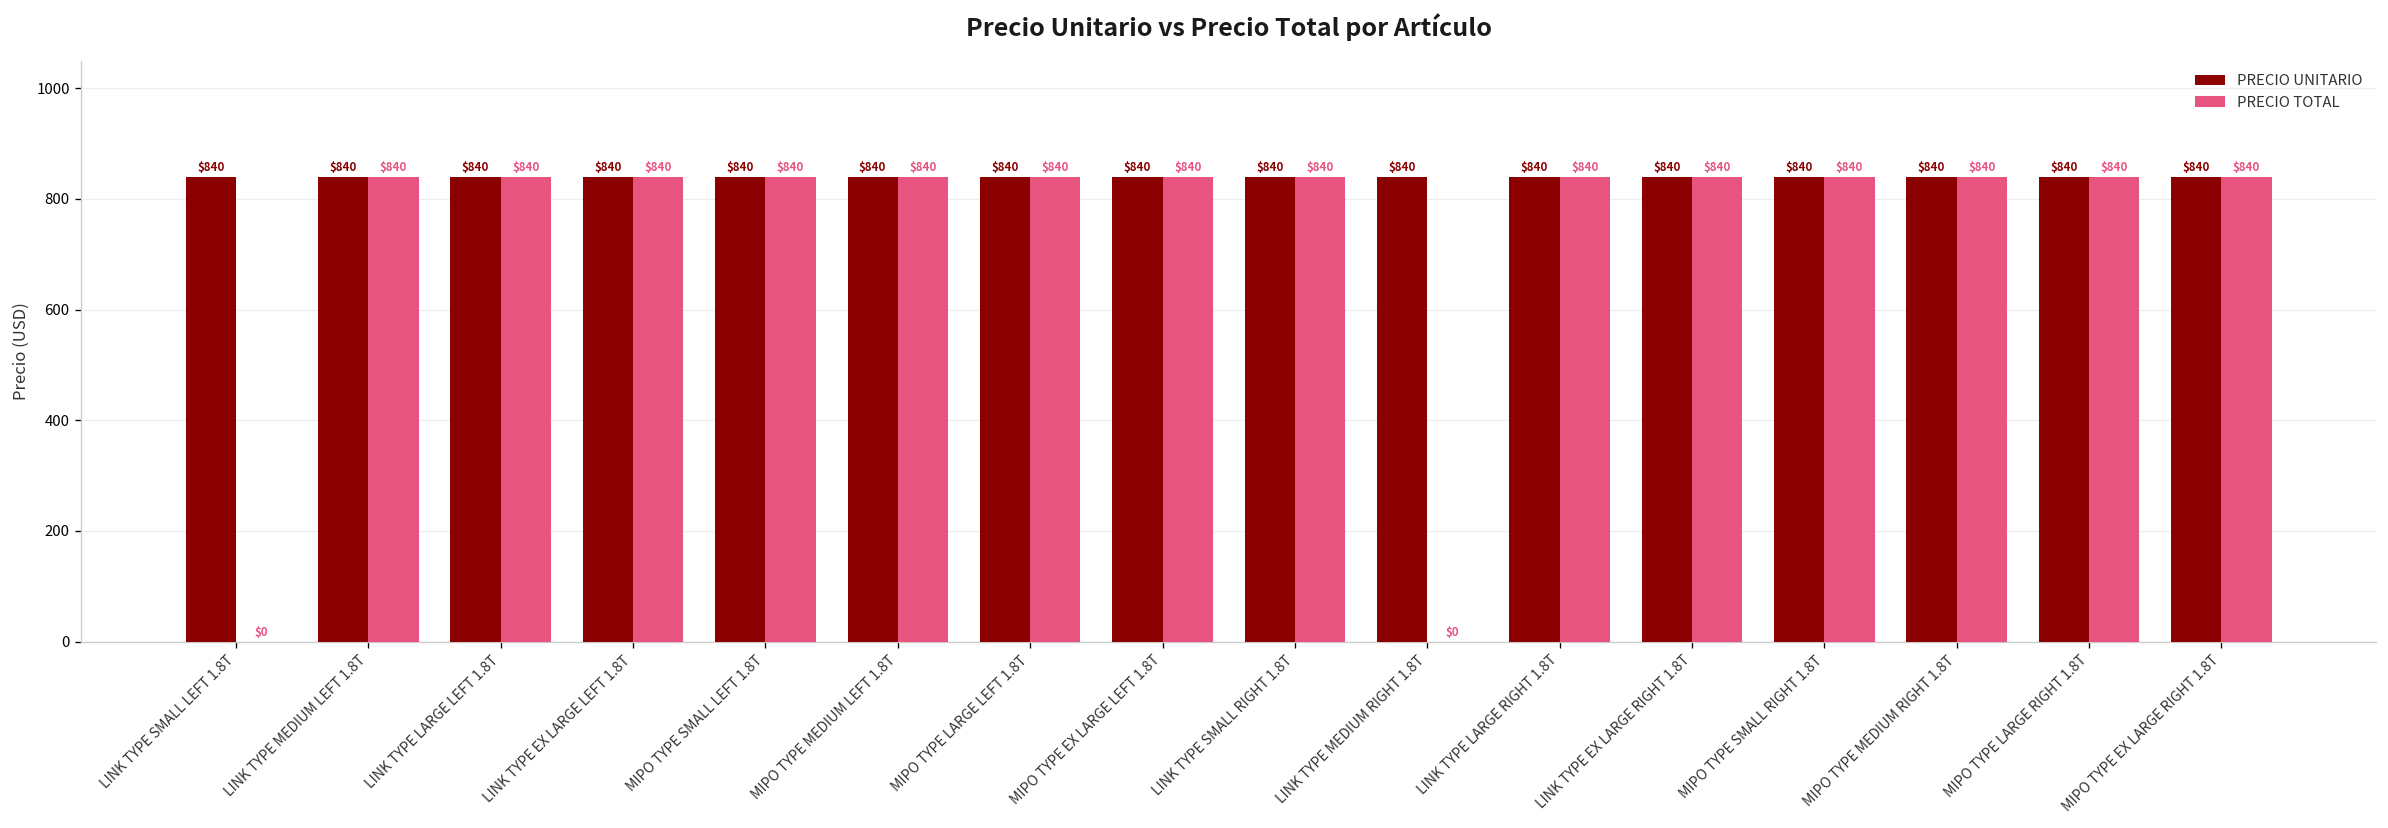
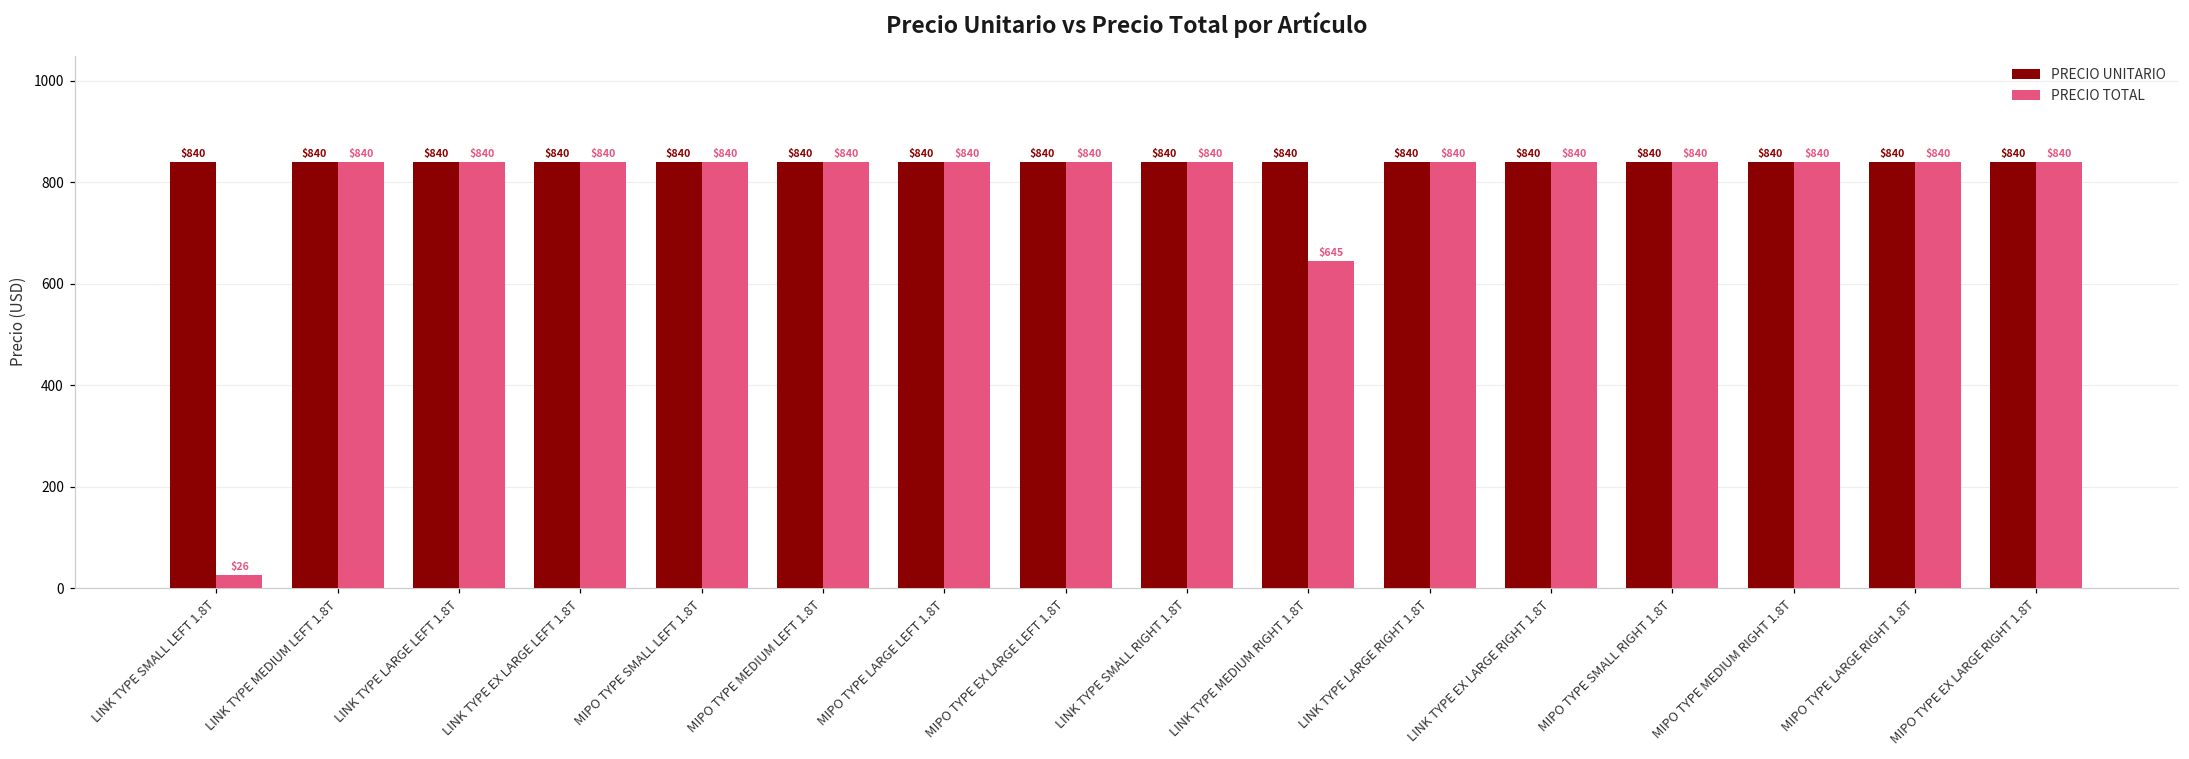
  {
    "PRECIO UNITARIO": {
      "LINK TYPE SMALL LEFT 1.8T": "$840",
      "LINK TYPE MEDIUM LEFT 1.8T": "$840",
      "LINK TYPE LARGE LEFT 1.8T": "$840",
      "LINK TYPE EX LARGE LEFT 1.8T": "$840",
      "MIPO TYPE SMALL LEFT 1.8T": "$840",
      "MIPO TYPE MEDIUM LEFT 1.8T": "$840",
      "MIPO TYPE LARGE LEFT 1.8T": "$840",
      "MIPO TYPE EX LARGE LEFT 1.8T": "$840",
      "LINK TYPE SMALL RIGHT 1.8T": "$840",
      "LINK TYPE MEDIUM RIGHT 1.8T": "$840",
      "LINK TYPE LARGE RIGHT 1.8T": "$840",
      "LINK TYPE EX LARGE RIGHT 1.8T": "$840",
      "MIPO TYPE SMALL RIGHT 1.8T": "$840",
      "MIPO TYPE MEDIUM RIGHT 1.8T": "$840",
      "MIPO TYPE LARGE RIGHT 1.8T": "$840",
      "MIPO TYPE EX LARGE RIGHT 1.8T": "$840"
    },
    "PRECIO TOTAL": {
-     "LINK TYPE SMALL LEFT 1.8T": "$0",
+     "LINK TYPE SMALL LEFT 1.8T": "$26",
      "LINK TYPE MEDIUM LEFT 1.8T": "$840",
      "LINK TYPE LARGE LEFT 1.8T": "$840",
      "LINK TYPE EX LARGE LEFT 1.8T": "$840",
      "MIPO TYPE SMALL LEFT 1.8T": "$840",
      "MIPO TYPE MEDIUM LEFT 1.8T": "$840",
      "MIPO TYPE LARGE LEFT 1.8T": "$840",
      "MIPO TYPE EX LARGE LEFT 1.8T": "$840",
      "LINK TYPE SMALL RIGHT 1.8T": "$840",
-     "LINK TYPE MEDIUM RIGHT 1.8T": "$0",
+     "LINK TYPE MEDIUM RIGHT 1.8T": "$645",
      "LINK TYPE LARGE RIGHT 1.8T": "$840",
      "LINK TYPE EX LARGE RIGHT 1.8T": "$840",
      "MIPO TYPE SMALL RIGHT 1.8T": "$840",
      "MIPO TYPE MEDIUM RIGHT 1.8T": "$840",
      "MIPO TYPE LARGE RIGHT 1.8T": "$840",
      "MIPO TYPE EX LARGE RIGHT 1.8T": "$840"
    }
  }
